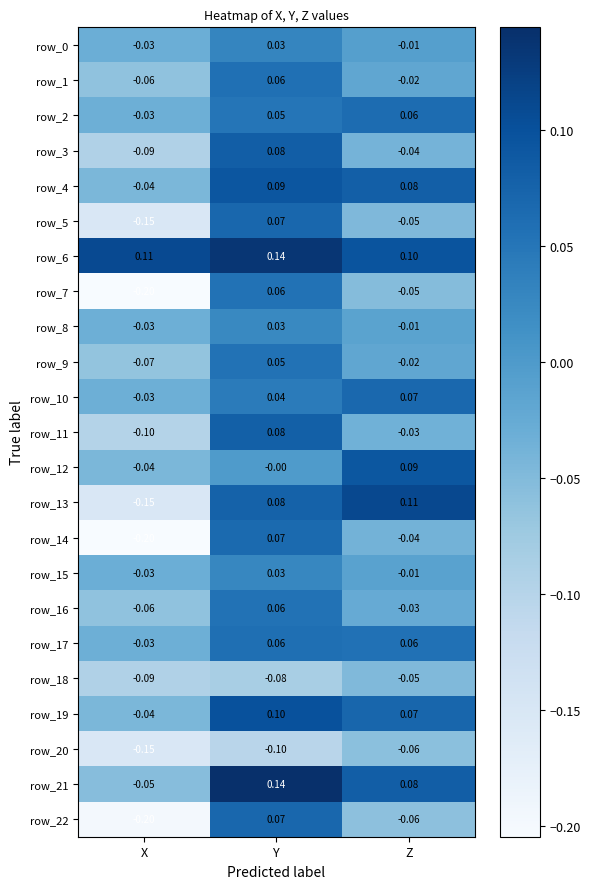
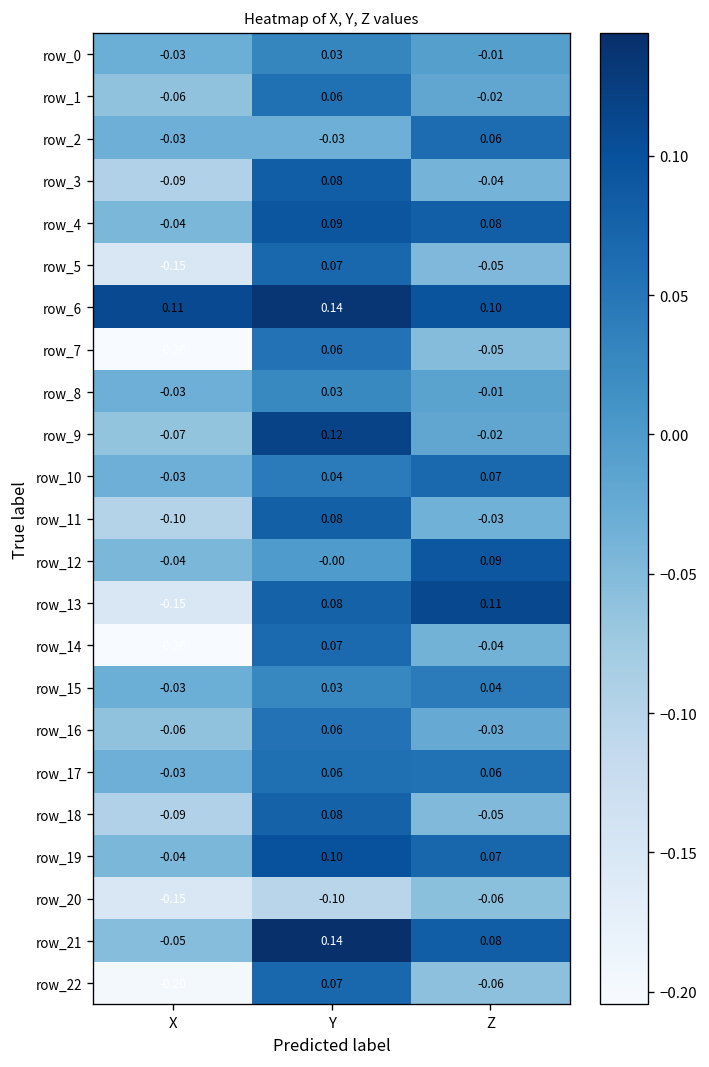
  {
    "row_0": {
      "X": -0.03,
      "Y": 0.03,
      "Z": -0.01
    },
    "row_1": {
      "X": -0.06,
      "Y": 0.06,
      "Z": -0.02
    },
    "row_2": {
      "X": -0.03,
-     "Y": 0.05,
+     "Y": -0.03,
      "Z": 0.06
    },
    "row_3": {
      "X": -0.09,
      "Y": 0.08,
      "Z": -0.04
    },
    "row_4": {
      "X": -0.04,
      "Y": 0.09,
      "Z": 0.08
    },
    "row_5": {
      "Y": 0.07,
      "Z": -0.05
    },
    "row_6": {
      "X": 0.11,
      "Y": 0.14,
      "Z": 0.10
    },
    "row_7": {
      "Y": 0.06,
      "Z": -0.05
    },
    "row_8": {
      "X": -0.03,
      "Y": 0.03,
      "Z": -0.01
    },
    "row_9": {
      "X": -0.07,
-     "Y": 0.05,
+     "Y": 0.12,
      "Z": -0.02
    },
    "row_10": {
      "X": -0.03,
      "Y": 0.04,
      "Z": 0.07
    },
    "row_11": {
      "X": -0.10,
      "Y": 0.08,
      "Z": -0.03
    },
    "row_12": {
      "X": -0.04,
      "Y": -0.00,
      "Z": 0.09
    },
    "row_13": {
      "Y": 0.08,
      "Z": 0.11
    },
    "row_14": {
      "Y": 0.07,
      "Z": -0.04
    },
    "row_15": {
      "X": -0.03,
      "Y": 0.03,
-     "Z": -0.01
+     "Z": 0.04
    },
    "row_16": {
      "X": -0.06,
      "Y": 0.06,
      "Z": -0.03
    },
    "row_17": {
      "X": -0.03,
      "Y": 0.06,
      "Z": 0.06
    },
    "row_18": {
      "X": -0.09,
-     "Y": -0.08,
+     "Y": 0.08,
      "Z": -0.05
    },
    "row_19": {
      "X": -0.04,
      "Y": 0.10,
      "Z": 0.07
    },
    "row_20": {
      "Y": -0.10,
      "Z": -0.06
    },
    "row_21": {
      "X": -0.05,
      "Y": 0.14,
      "Z": 0.08
    },
    "row_22": {
      "Y": 0.07,
      "Z": -0.06
    }
  }
